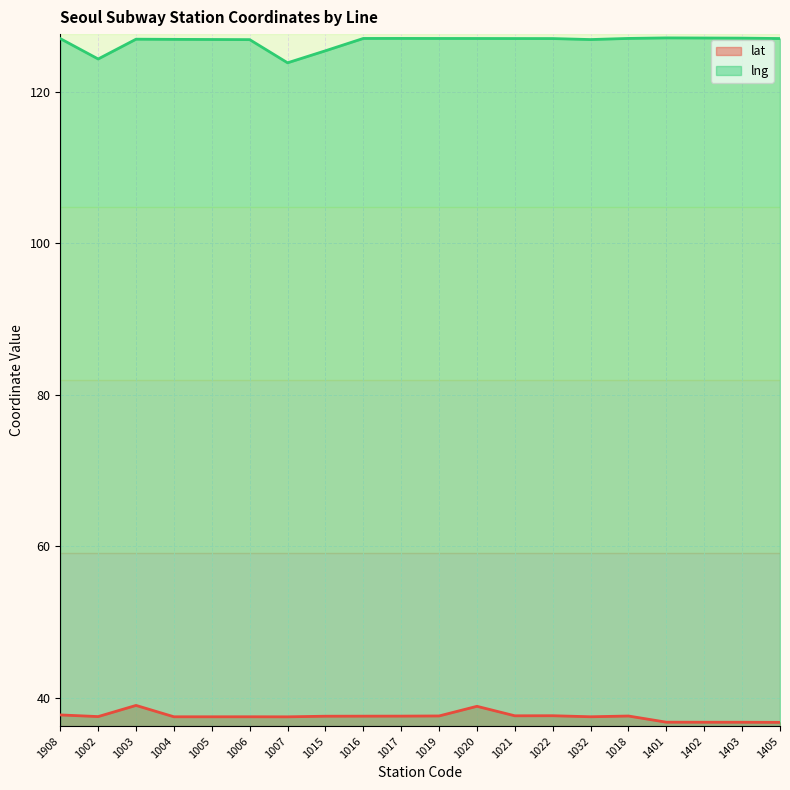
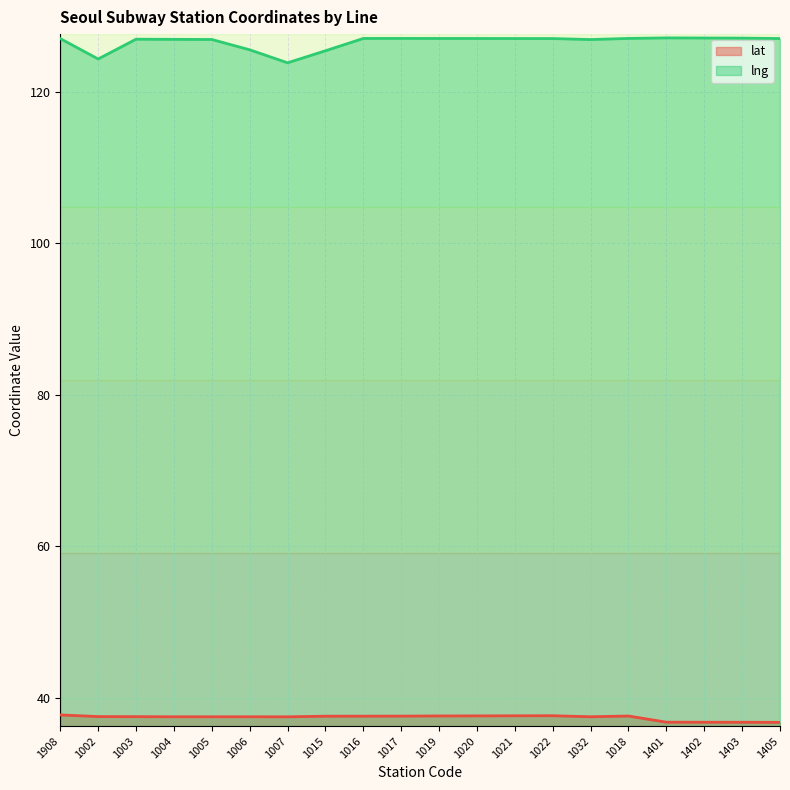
  {
    "lat": {
      "1908": 38,
      "1002": 38,
-     "1003": 39,
+     "1003": 38,
      "1004": 38,
      "1005": 38,
      "1006": 38,
      "1007": 38,
      "1015": 38,
      "1016": 38,
      "1017": 38,
      "1019": 38,
-     "1020": 39,
+     "1020": 38,
      "1021": 38,
      "1022": 38,
      "1032": 38,
      "1018": 38,
      "1401": 37,
      "1402": 37,
      "1403": 37,
      "1405": 37
    },
    "lng": {
      "1908": 127,
      "1002": 124,
      "1003": 127,
      "1004": 127,
      "1005": 127,
-     "1006": 127,
+     "1006": 126,
      "1007": 124,
      "1015": 125,
      "1016": 127,
      "1017": 127,
      "1019": 127,
      "1020": 127,
      "1021": 127,
      "1022": 127,
      "1032": 127,
      "1018": 127,
      "1401": 127,
      "1402": 127,
      "1403": 127,
      "1405": 127
    }
  }
